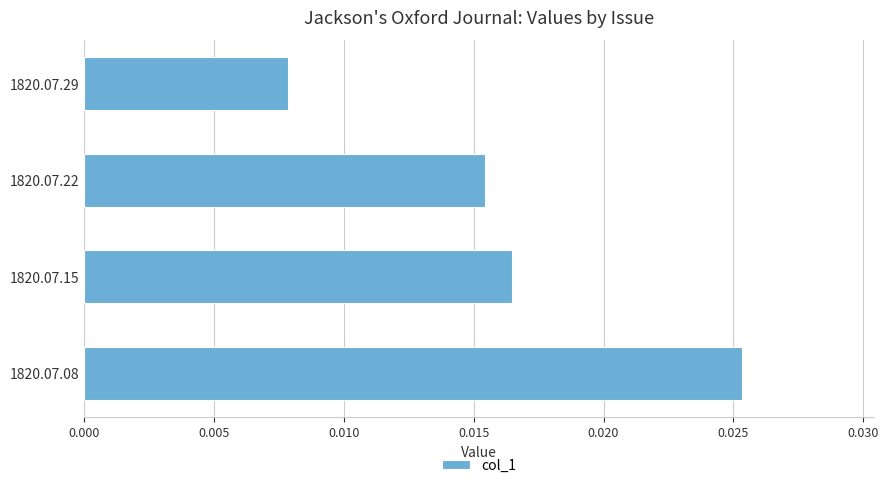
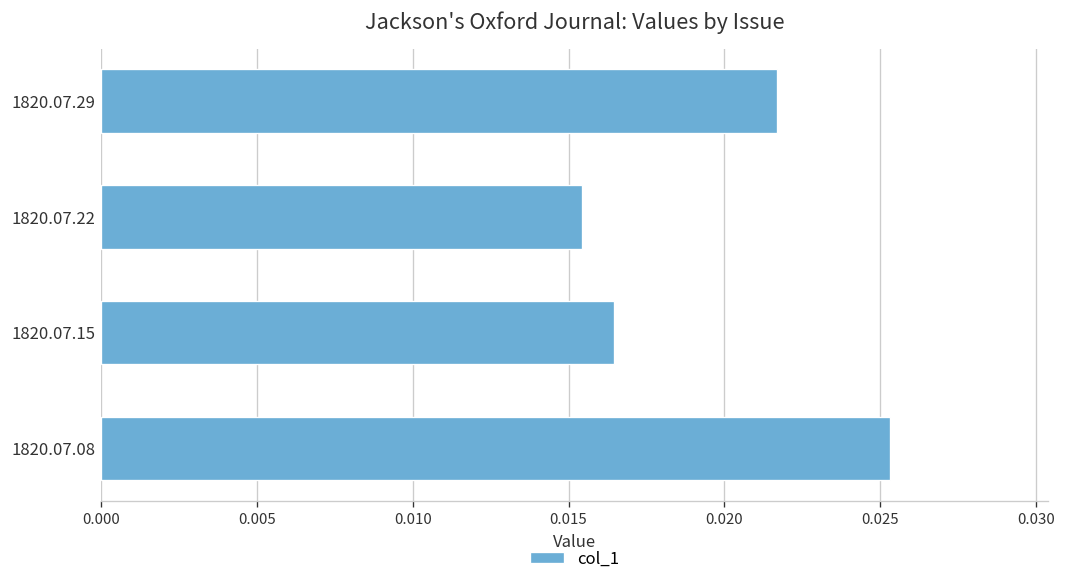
  {
-   "1820.07.29": 0.0078,
+   "1820.07.29": 0.0217,
    "1820.07.22": 0.0154,
    "1820.07.15": 0.0165,
    "1820.07.08": 0.0253
  }
